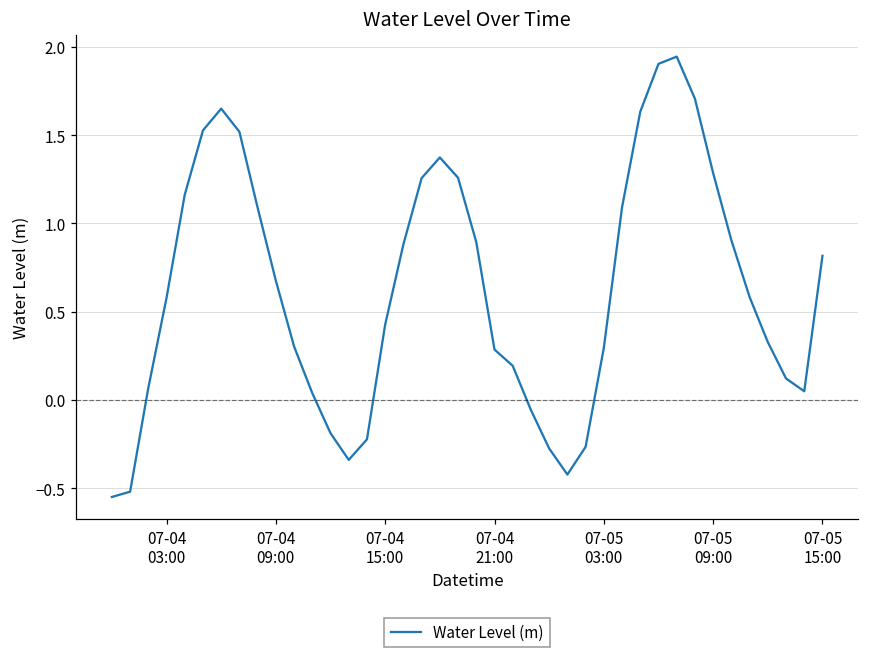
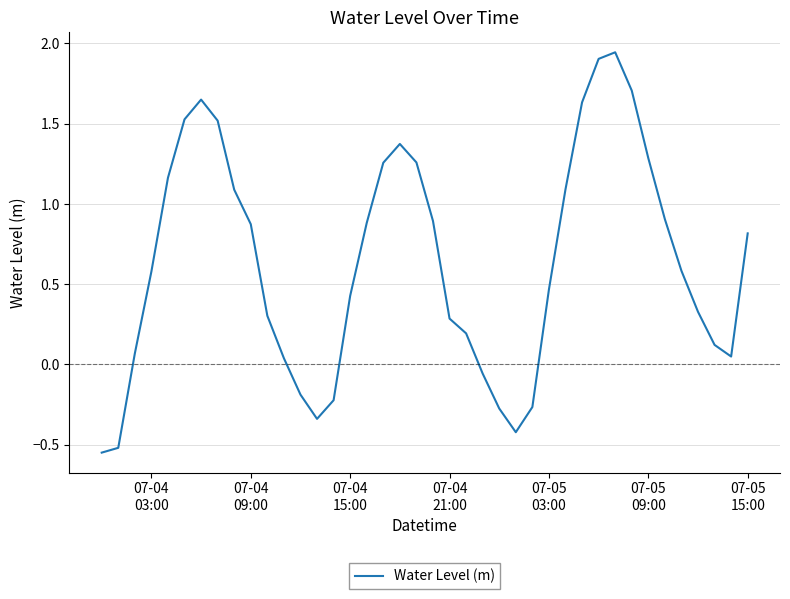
  {
    "07-04 03:00": 0.58,
-   "07-04 09:00": 0.68,
+   "07-04 09:00": 0.87,
    "07-04 15:00": 0.43,
    "07-04 21:00": 0.29,
-   "07-05 03:00": 0.29,
+   "07-05 03:00": 0.47,
    "07-05 09:00": 1.29,
    "07-05 15:00": 0.82
  }
